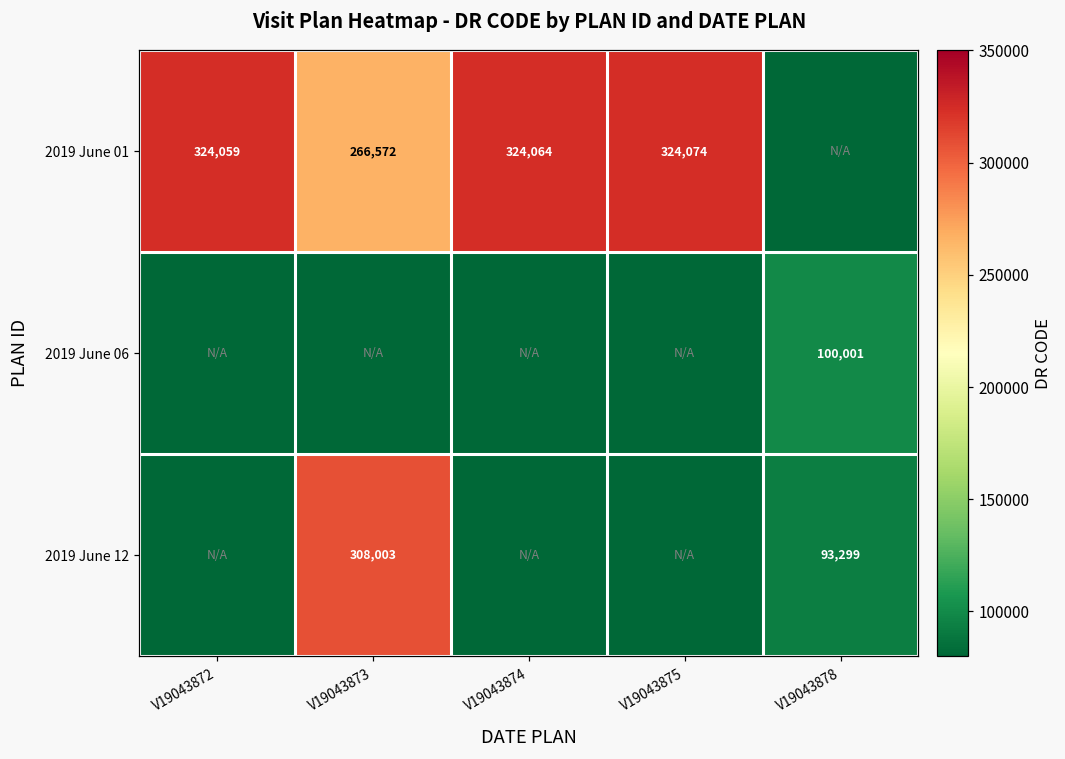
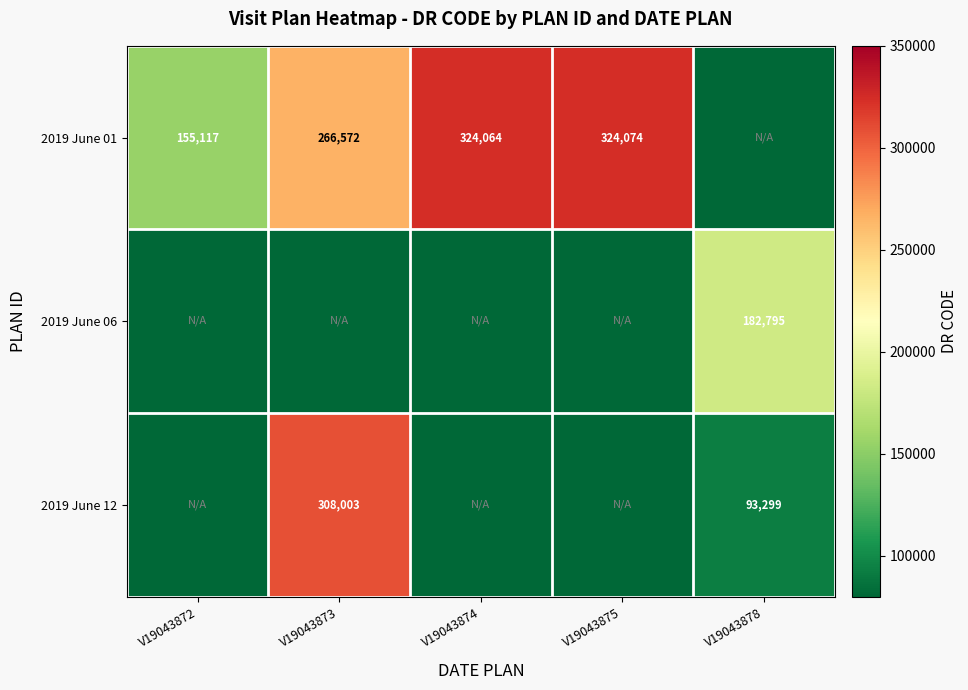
  {
    "2019 June 01": {
-     "V19043872": "324,059",
+     "V19043872": "155,117",
      "V19043873": "266,572",
      "V19043874": "324,064",
      "V19043875": "324,074"
    },
    "2019 June 06": {
-     "V19043878": "100,001"
+     "V19043878": "182,795"
    },
    "2019 June 12": {
      "V19043873": "308,003",
      "V19043878": "93,299"
    }
  }
